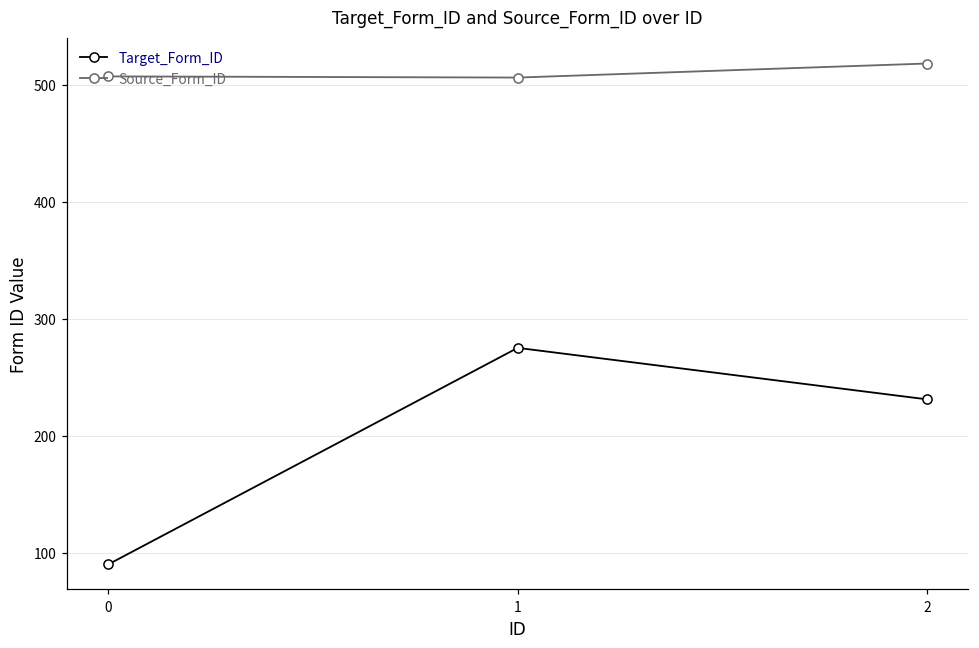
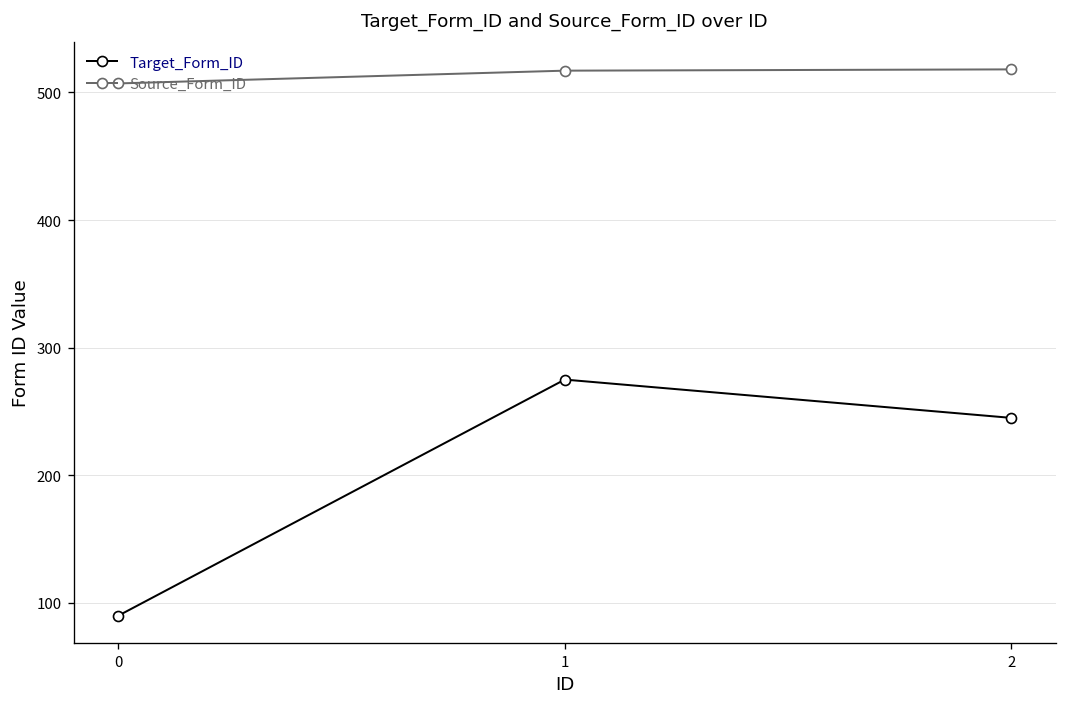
  {
    "Target_Form_ID": {
      "0": 90,
      "1": 275,
-     "2": 231
+     "2": 245
    },
    "Source_Form_ID": {
      "0": 507,
-     "1": 506,
+     "1": 517,
      "2": 518
    }
  }
